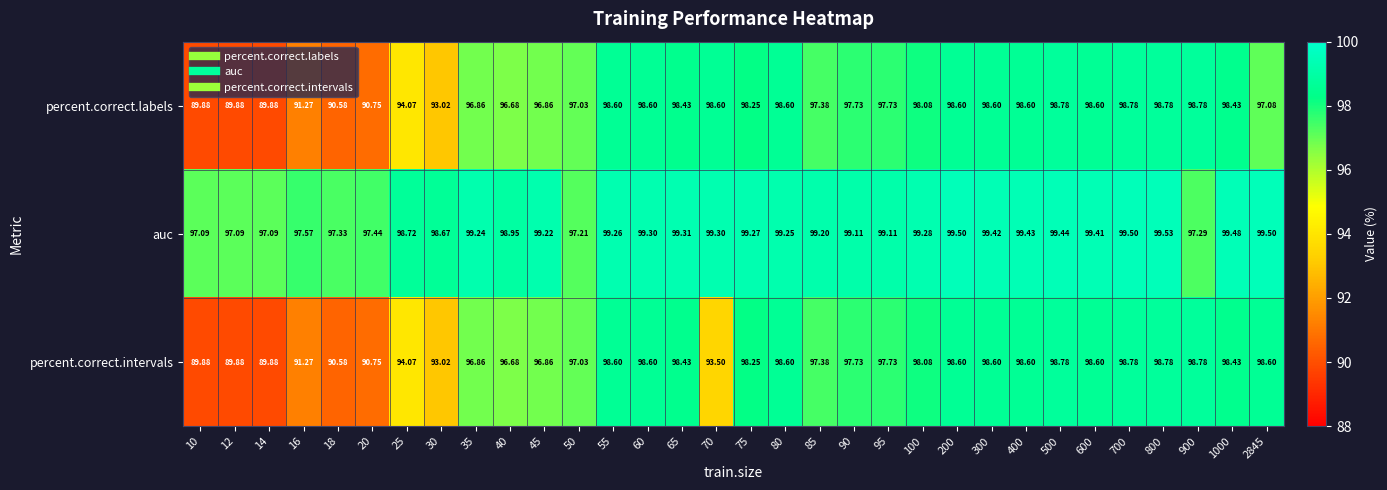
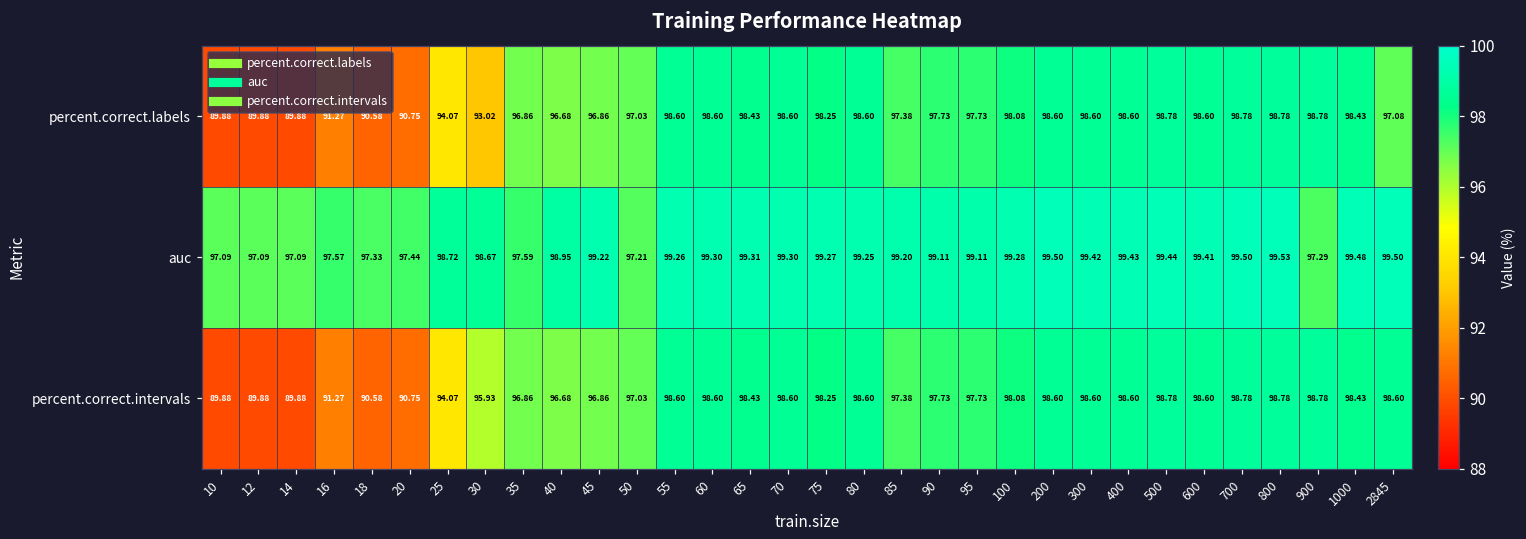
  {
    "percent.correct.labels": {
      "10": 89.88,
      "12": 89.88,
      "14": 89.88,
      "16": 91.27,
      "18": 90.58,
      "20": 90.75,
      "25": 94.07,
      "30": 93.02,
      "35": 96.86,
      "40": 96.68,
      "45": 96.86,
      "50": 97.03,
      "55": 98.60,
      "60": 98.60,
      "65": 98.43,
      "70": 98.60,
      "75": 98.25,
      "80": 98.60,
      "85": 97.38,
      "90": 97.73,
      "95": 97.73,
      "100": 98.08,
      "200": 98.60,
      "300": 98.60,
      "400": 98.60,
      "500": 98.78,
      "600": 98.60,
      "700": 98.78,
      "800": 98.78,
      "900": 98.78,
      "1000": 98.43,
      "2845": 97.08
    },
    "auc": {
      "10": 97.09,
      "12": 97.09,
      "14": 97.09,
      "16": 97.57,
      "18": 97.33,
      "20": 97.44,
      "25": 98.72,
      "30": 98.67,
-     "35": 99.24,
+     "35": 97.59,
      "40": 98.95,
      "45": 99.22,
      "50": 97.21,
      "55": 99.26,
      "60": 99.30,
      "65": 99.31,
      "70": 99.30,
      "75": 99.27,
      "80": 99.25,
      "85": 99.20,
      "90": 99.11,
      "95": 99.11,
      "100": 99.28,
      "200": 99.50,
      "300": 99.42,
      "400": 99.43,
      "500": 99.44,
      "600": 99.41,
      "700": 99.50,
      "800": 99.53,
      "900": 97.29,
      "1000": 99.48,
      "2845": 99.50
    },
    "percent.correct.intervals": {
      "10": 89.88,
      "12": 89.88,
      "14": 89.88,
      "16": 91.27,
      "18": 90.58,
      "20": 90.75,
      "25": 94.07,
-     "30": 93.02,
+     "30": 95.93,
      "35": 96.86,
      "40": 96.68,
      "45": 96.86,
      "50": 97.03,
      "55": 98.60,
      "60": 98.60,
      "65": 98.43,
-     "70": 93.50,
+     "70": 98.60,
      "75": 98.25,
      "80": 98.60,
      "85": 97.38,
      "90": 97.73,
      "95": 97.73,
      "100": 98.08,
      "200": 98.60,
      "300": 98.60,
      "400": 98.60,
      "500": 98.78,
      "600": 98.60,
      "700": 98.78,
      "800": 98.78,
      "900": 98.78,
      "1000": 98.43,
      "2845": 98.60
    }
  }
